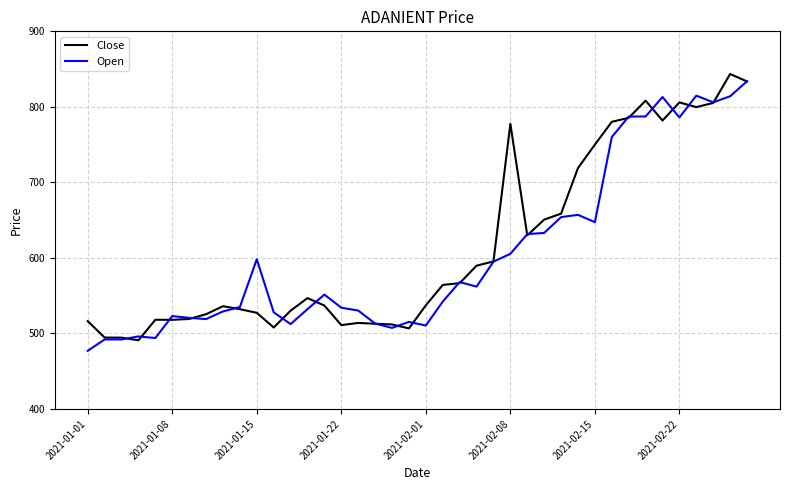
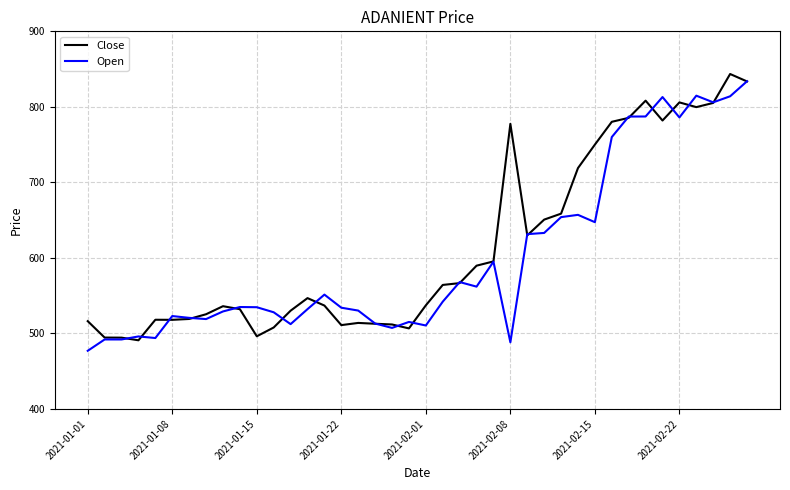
  {
    "Close": {
      "2021-01-01": 520,
      "2021-01-08": 520,
-     "2021-01-15": 530,
+     "2021-01-15": 500,
      "2021-01-22": 510,
      "2021-02-01": 540,
      "2021-02-08": 780,
      "2021-02-15": 750,
      "2021-02-22": 810
    },
    "Open": {
      "2021-01-01": 480,
      "2021-01-08": 520,
-     "2021-01-15": 600,
+     "2021-01-15": 530,
      "2021-01-22": 530,
      "2021-02-01": 510,
-     "2021-02-08": 610,
+     "2021-02-08": 490,
      "2021-02-15": 650,
      "2021-02-22": 790
    }
  }
